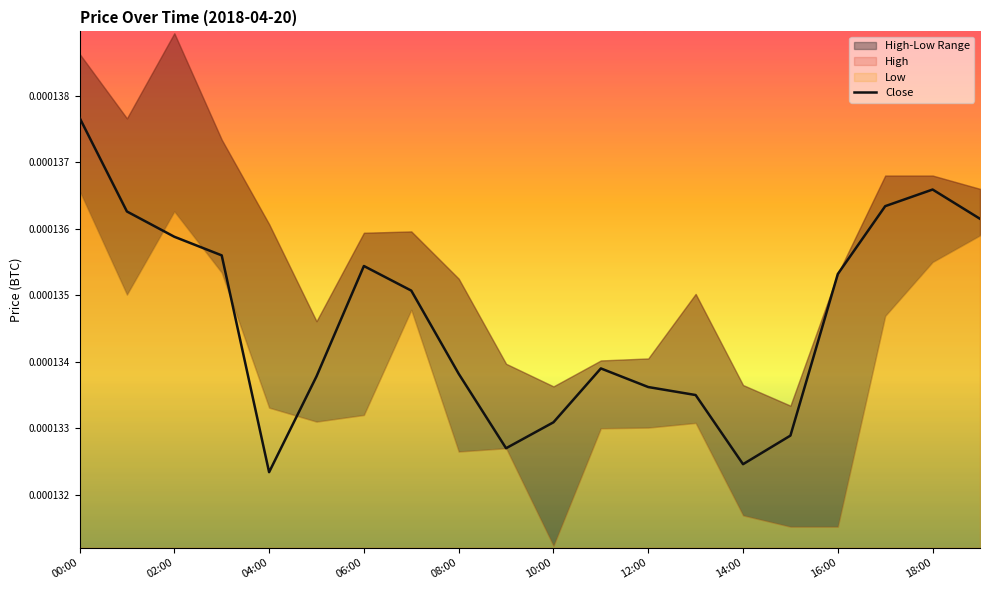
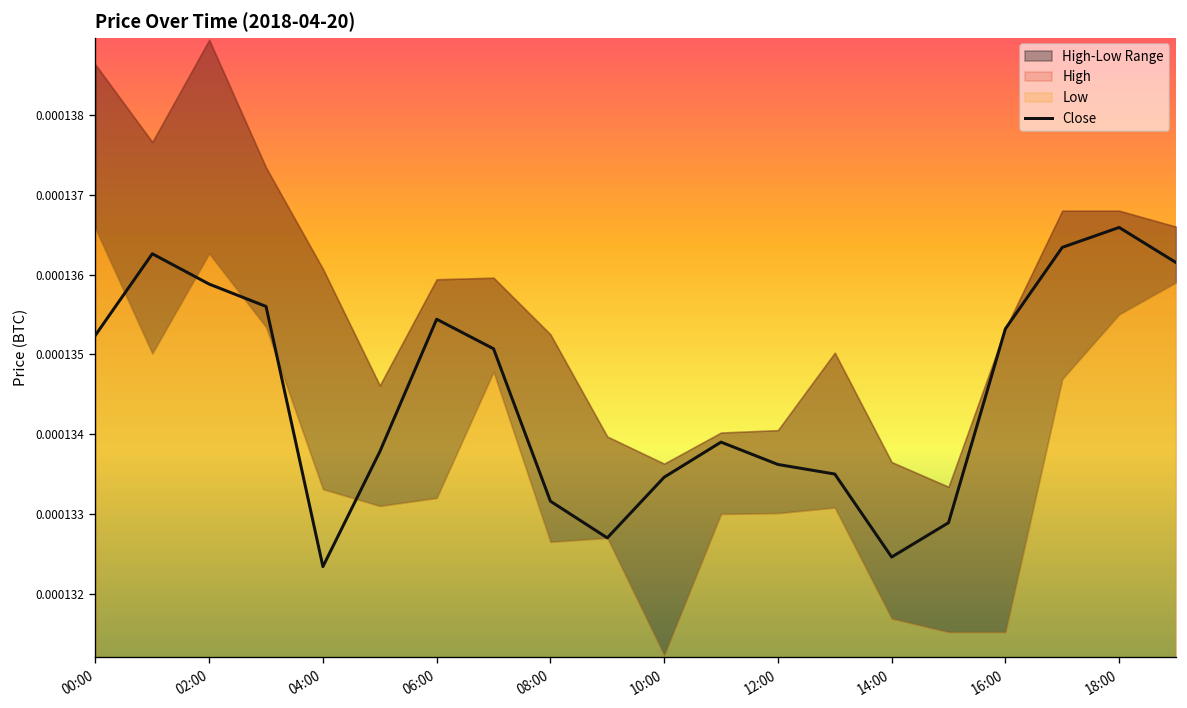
  {
    "Close": {
-     "00:00": 0.0001377,
+     "00:00": 0.0001352,
      "02:00": 0.0001359,
      "04:00": 0.0001323,
      "06:00": 0.0001354,
-     "08:00": 0.0001338,
-     "10:00": 0.0001331,
+     "08:00": 0.0001332,
+     "10:00": 0.0001335,
      "12:00": 0.0001336,
      "14:00": 0.0001325,
      "18:00": 0.0001366
    }
  }
